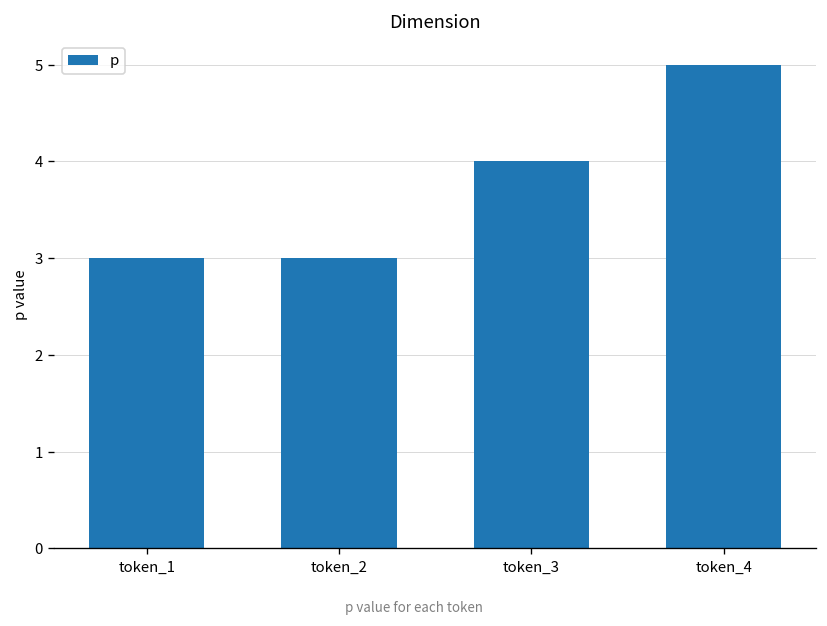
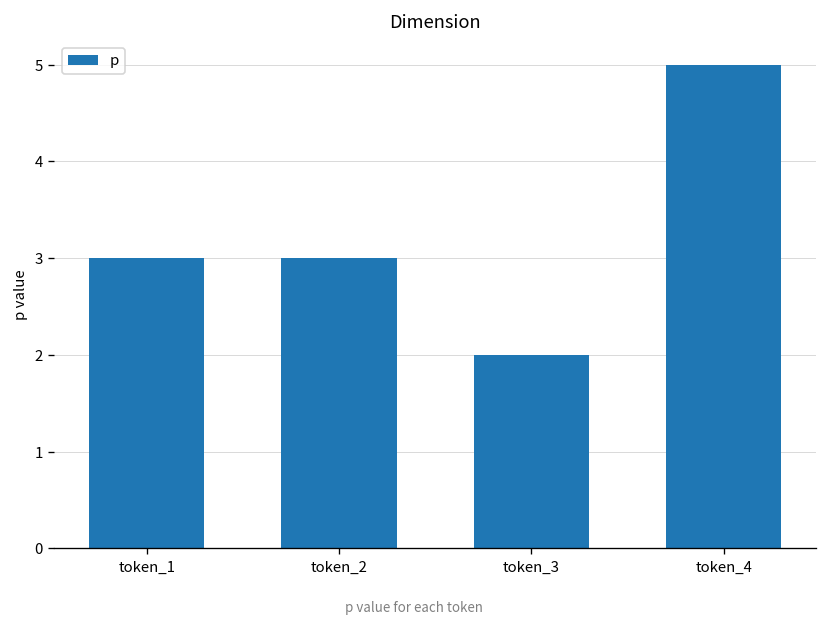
  {
    "token_1": 3,
    "token_2": 3,
-   "token_3": 4,
+   "token_3": 2,
    "token_4": 5
  }
